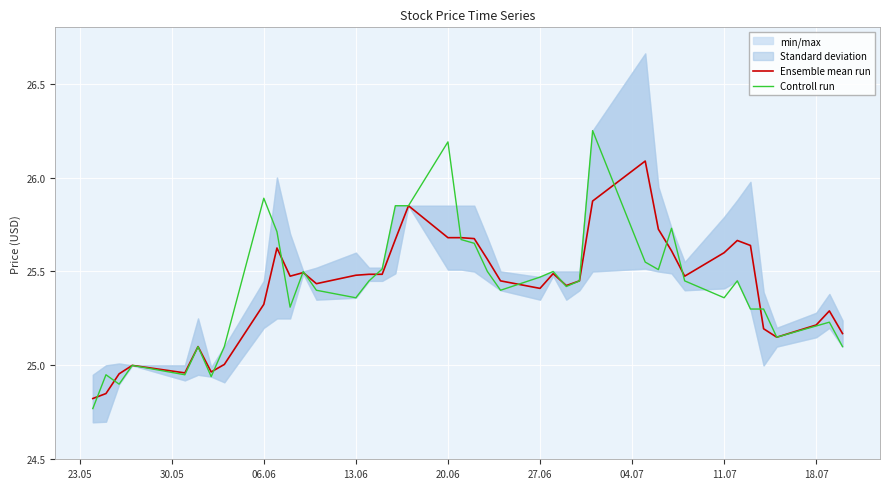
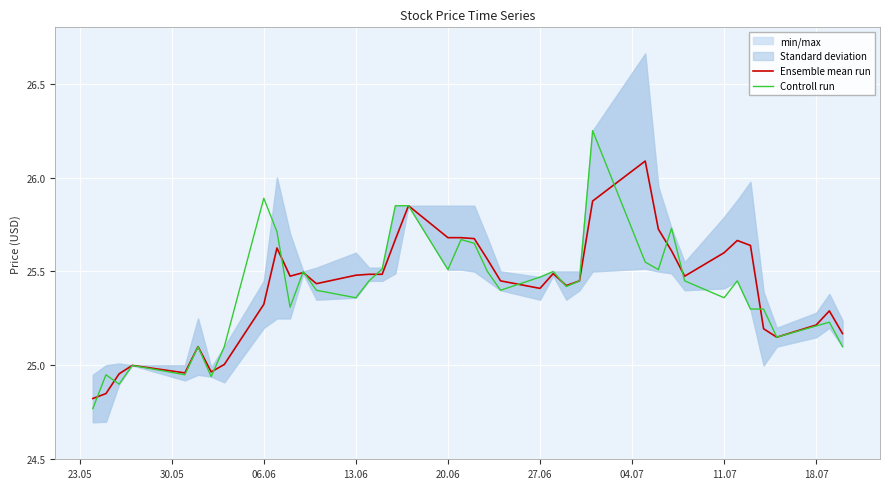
  {
    "Ensemble mean run": {
      "06.06": 25.33,
      "13.06": 25.48,
      "20.06": 25.68,
      "27.06": 25.41,
      "11.07": 25.60
    },
    "Controll run": {
      "06.06": 25.89,
      "13.06": 25.36,
-     "20.06": 26.19,
+     "20.06": 25.51,
      "11.07": 25.36
    }
  }
